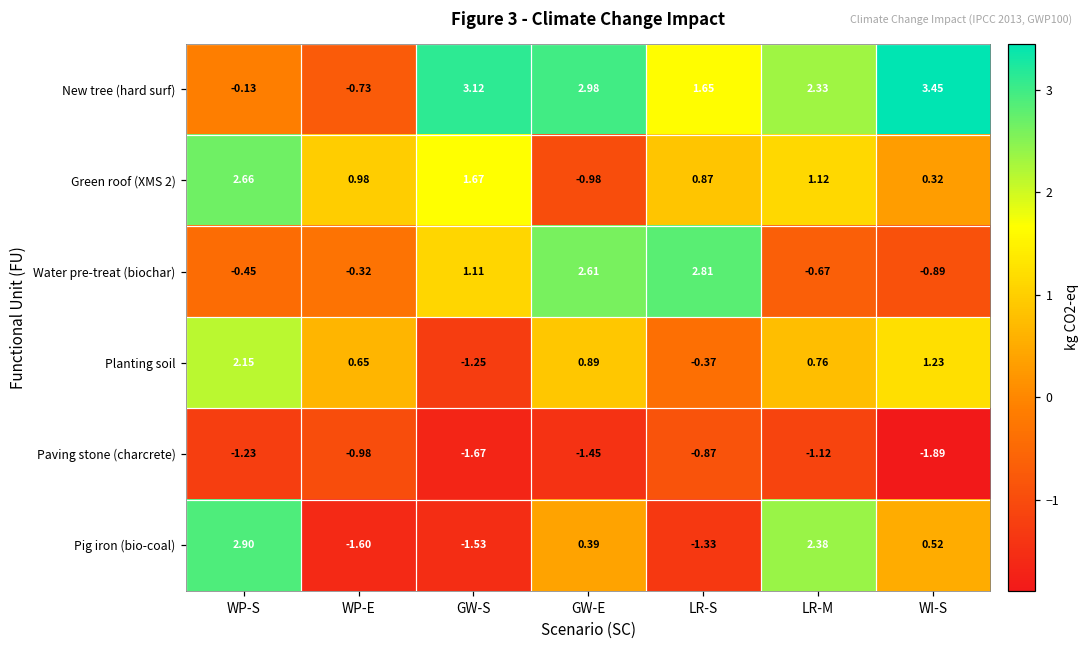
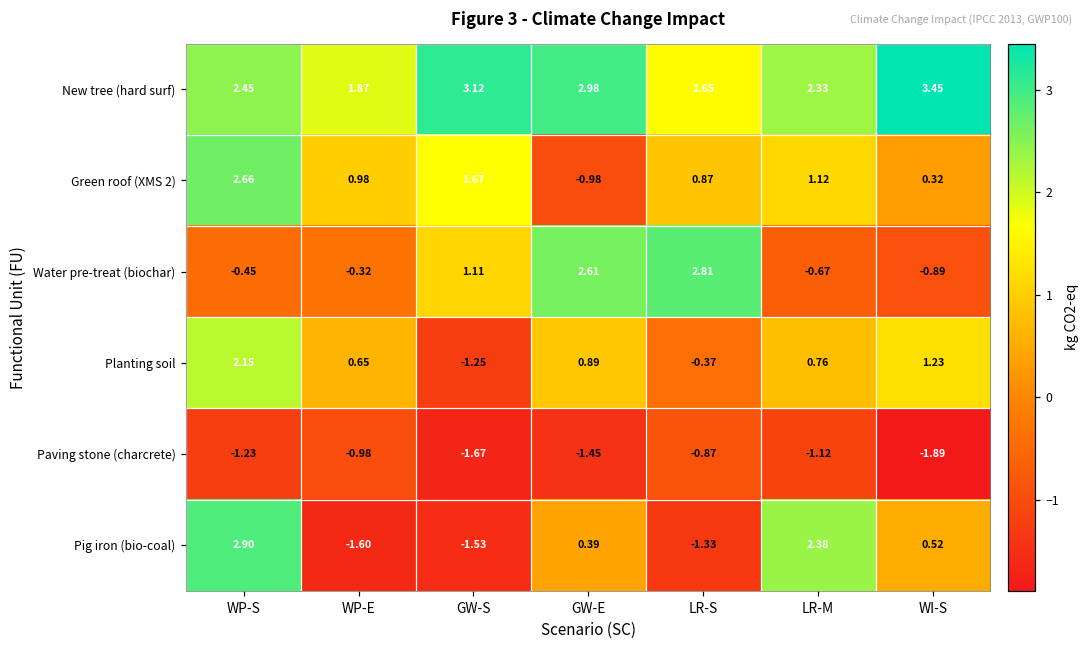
  {
    "New tree (hard surf)": {
-     "WP-S": -0.13,
-     "WP-E": -0.73,
+     "WP-S": 2.45,
+     "WP-E": 1.87,
      "GW-S": 3.12,
      "GW-E": 2.98,
      "LR-S": 1.65,
      "LR-M": 2.33,
      "WI-S": 3.45
    },
    "Green roof (XMS 2)": {
      "WP-S": 2.66,
      "WP-E": 0.98,
      "GW-S": 1.67,
      "GW-E": -0.98,
      "LR-S": 0.87,
      "LR-M": 1.12,
      "WI-S": 0.32
    },
    "Water pre-treat (biochar)": {
      "WP-S": -0.45,
      "WP-E": -0.32,
      "GW-S": 1.11,
      "GW-E": 2.61,
      "LR-S": 2.81,
      "LR-M": -0.67,
      "WI-S": -0.89
    },
    "Planting soil": {
      "WP-S": 2.15,
      "WP-E": 0.65,
      "GW-S": -1.25,
      "GW-E": 0.89,
      "LR-S": -0.37,
      "LR-M": 0.76,
      "WI-S": 1.23
    },
    "Paving stone (charcrete)": {
      "WP-S": -1.23,
      "WP-E": -0.98,
      "GW-S": -1.67,
      "GW-E": -1.45,
      "LR-S": -0.87,
      "LR-M": -1.12,
      "WI-S": -1.89
    },
    "Pig iron (bio-coal)": {
      "WP-S": 2.90,
      "WP-E": -1.60,
      "GW-S": -1.53,
      "GW-E": 0.39,
      "LR-S": -1.33,
      "LR-M": 2.38,
      "WI-S": 0.52
    }
  }
